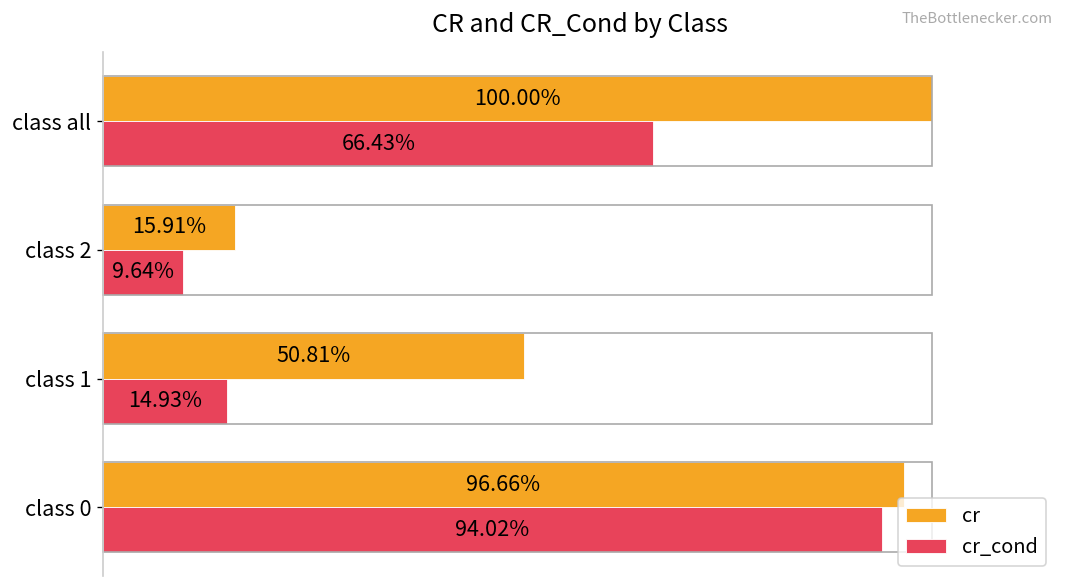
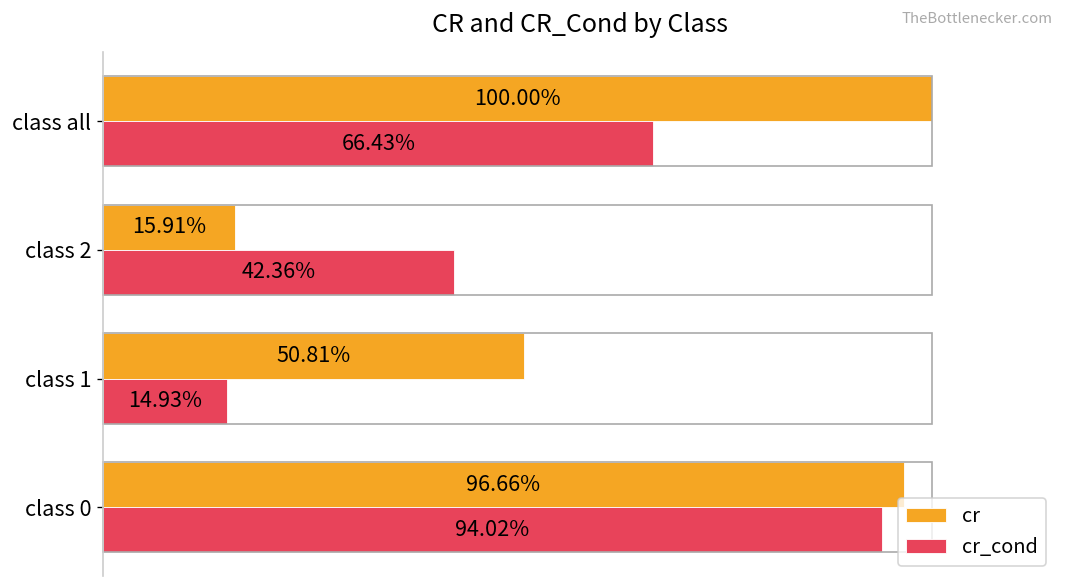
  {
    "cr": {
      "class all": "100.00%",
      "class 2": "15.91%",
      "class 1": "50.81%",
      "class 0": "96.66%"
    },
    "cr_cond": {
      "class all": "66.43%",
-     "class 2": "9.64%",
+     "class 2": "42.36%",
      "class 1": "14.93%",
      "class 0": "94.02%"
    }
  }
